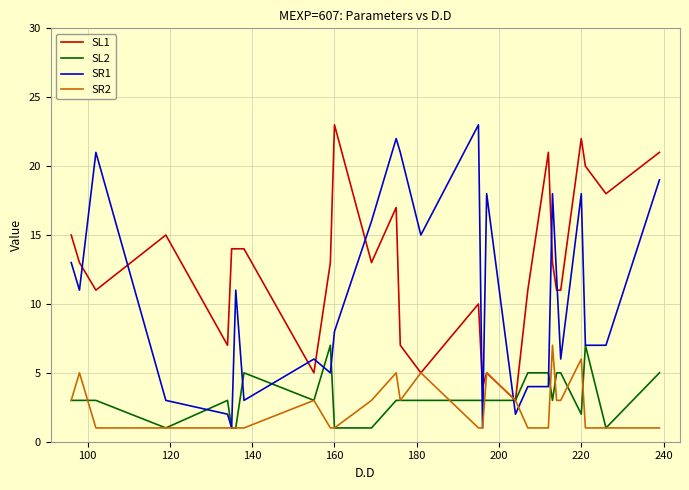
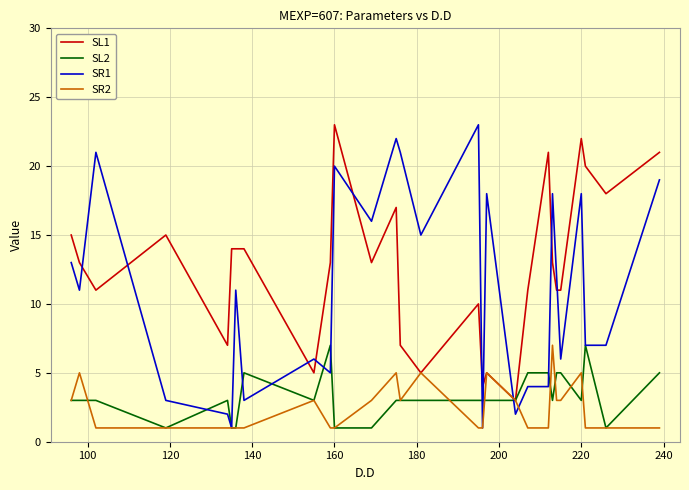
  {
    "SL1": {
      "160": 23,
      "220": 22
    },
    "SL2": {
-     "220": 2
+     "220": 3
    },
    "SR1": {
-     "160": 8,
+     "160": 20,
      "220": 18
    },
    "SR2": {
-     "220": 6
+     "220": 5
    }
  }
